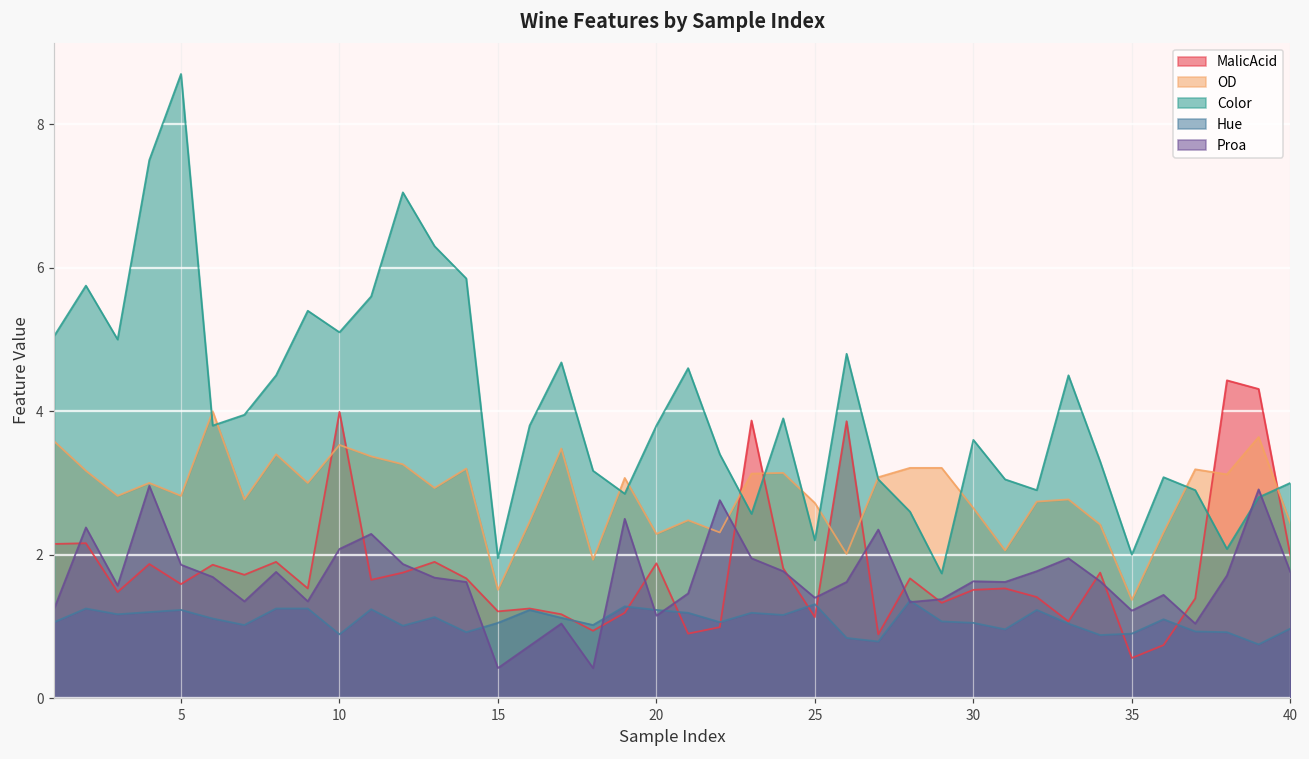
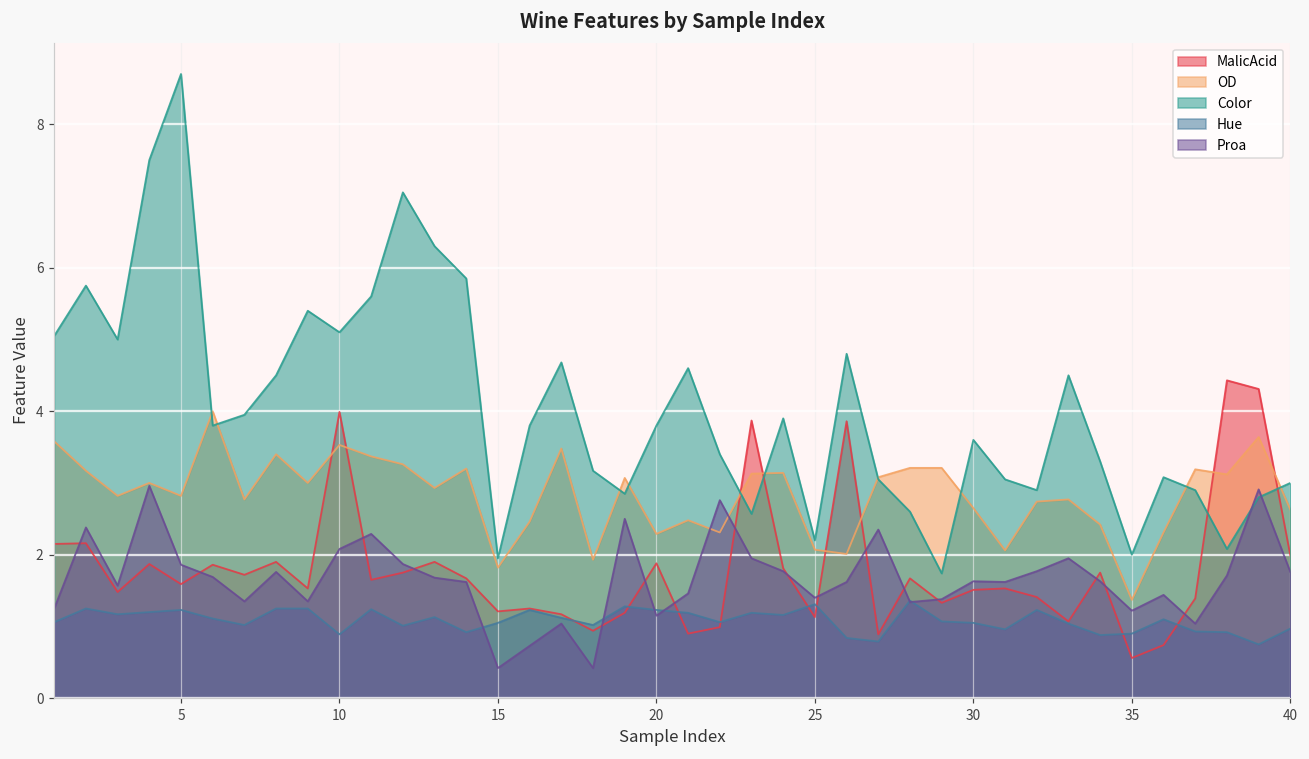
  {
    "MalicAcid": {
      "5": 1.6,
      "10": 4.0,
      "15": 1.2,
      "20": 1.9,
      "25": 1.1,
      "30": 1.5,
      "35": 0.6,
      "40": 2.0
    },
    "OD": {
      "5": 2.8,
      "10": 3.5,
-     "15": 1.5,
+     "15": 1.8,
      "20": 2.3,
-     "25": 2.7,
+     "25": 2.1,
      "30": 2.7,
      "35": 1.4,
-     "40": 2.4
+     "40": 2.6
    }
  }
